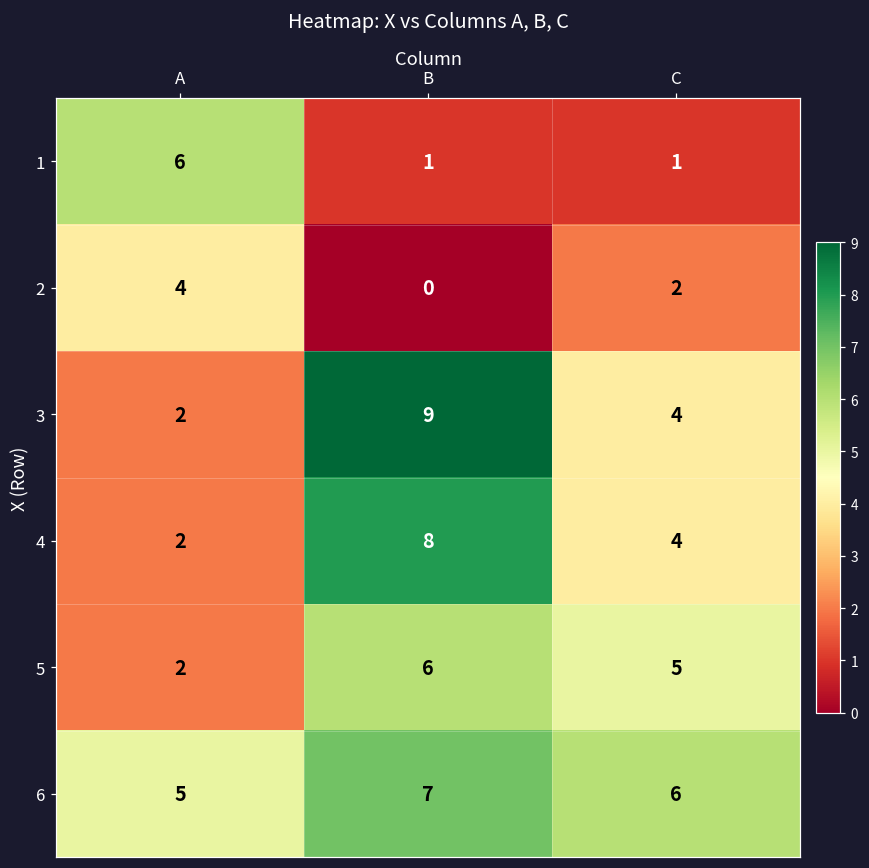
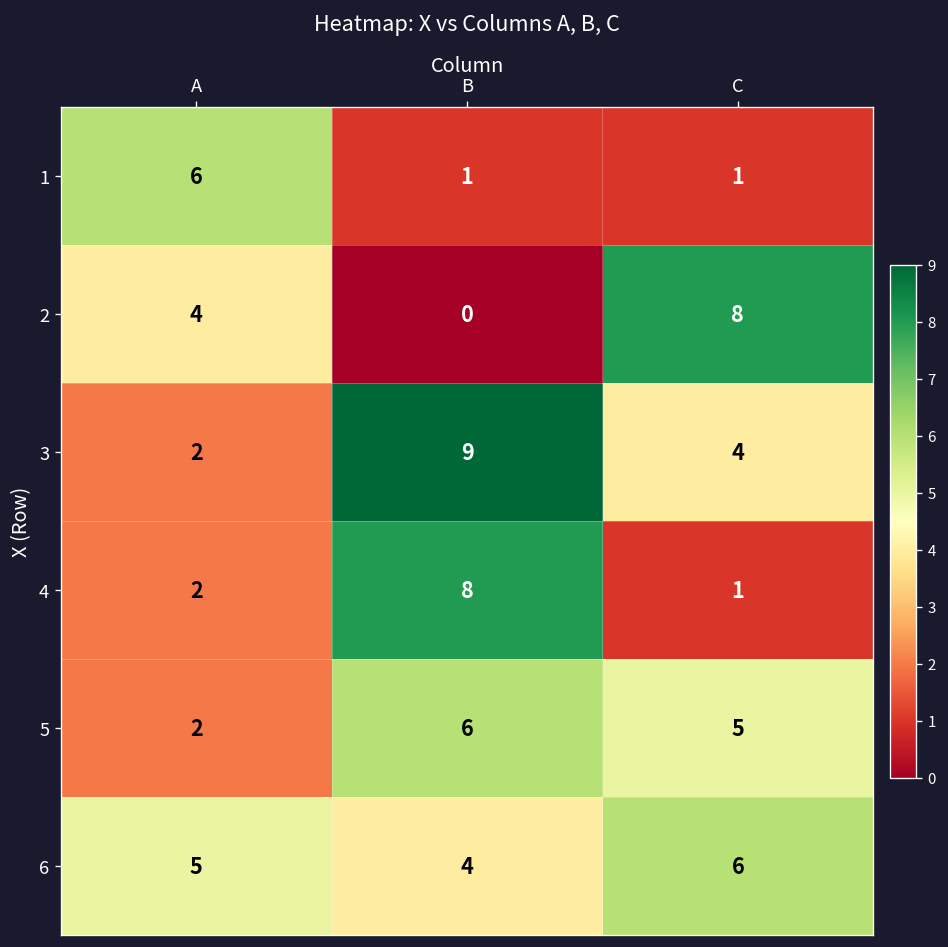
  {
    "1": {
      "A": 6,
      "B": 1,
      "C": 1
    },
    "2": {
      "A": 4,
      "B": 0,
-     "C": 2
+     "C": 8
    },
    "3": {
      "A": 2,
      "B": 9,
      "C": 4
    },
    "4": {
      "A": 2,
      "B": 8,
-     "C": 4
+     "C": 1
    },
    "5": {
      "A": 2,
      "B": 6,
      "C": 5
    },
    "6": {
      "A": 5,
-     "B": 7,
+     "B": 4,
      "C": 6
    }
  }
